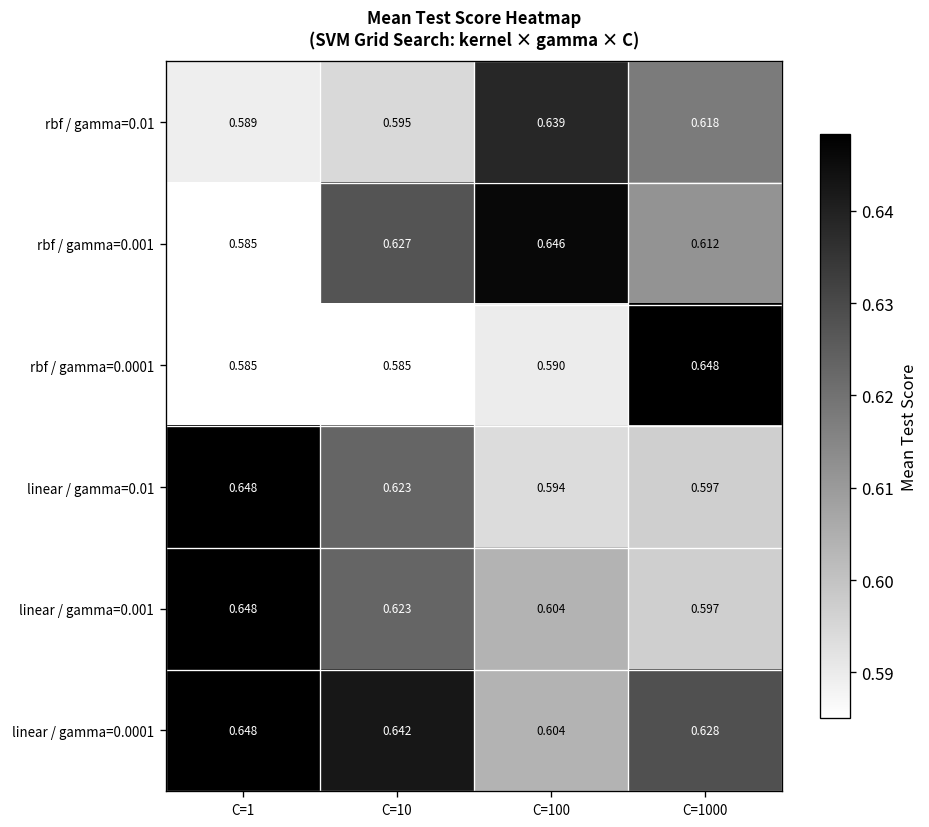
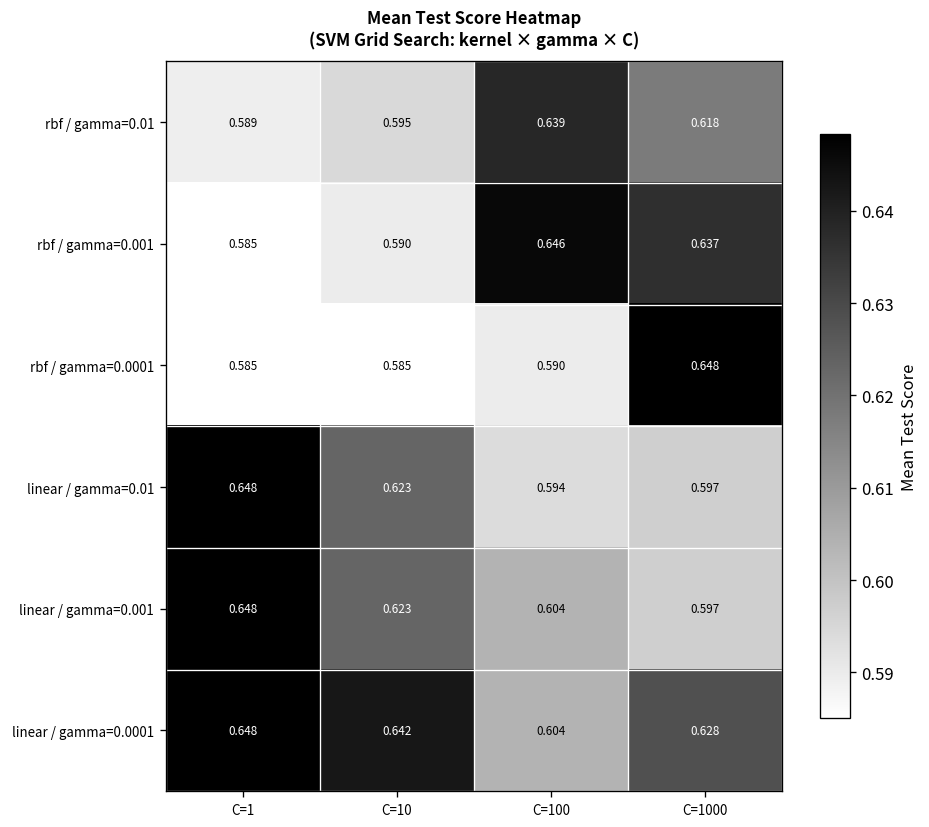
  {
    "rbf / gamma=0.01": {
      "C=1": 0.589,
      "C=10": 0.595,
      "C=100": 0.639,
      "C=1000": 0.618
    },
    "rbf / gamma=0.001": {
      "C=1": 0.585,
-     "C=10": 0.627,
+     "C=10": 0.590,
      "C=100": 0.646,
-     "C=1000": 0.612
+     "C=1000": 0.637
    },
    "rbf / gamma=0.0001": {
      "C=1": 0.585,
      "C=10": 0.585,
      "C=100": 0.590,
      "C=1000": 0.648
    },
    "linear / gamma=0.01": {
      "C=1": 0.648,
      "C=10": 0.623,
      "C=100": 0.594,
      "C=1000": 0.597
    },
    "linear / gamma=0.001": {
      "C=1": 0.648,
      "C=10": 0.623,
      "C=100": 0.604,
      "C=1000": 0.597
    },
    "linear / gamma=0.0001": {
      "C=1": 0.648,
      "C=10": 0.642,
      "C=100": 0.604,
      "C=1000": 0.628
    }
  }
